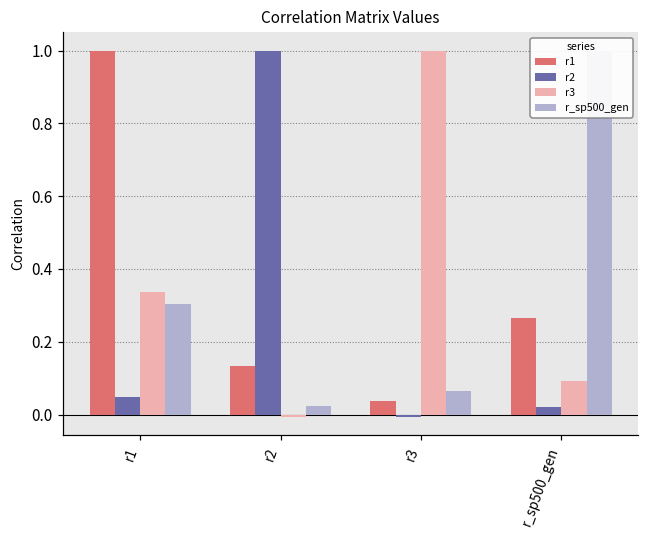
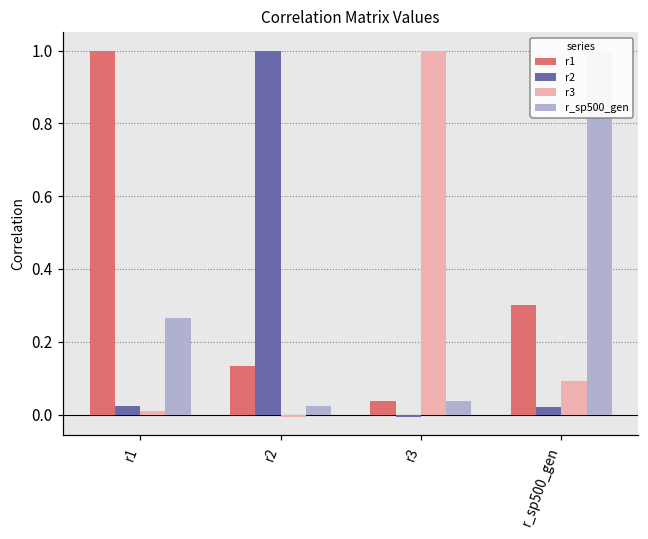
  {
    "r1": {
      "r1": 1.00,
      "r2": 0.13,
      "r3": 0.04,
-     "r_sp500_gen": 0.26
+     "r_sp500_gen": 0.30
    },
    "r2": {
-     "r1": 0.05,
+     "r1": 0.02,
      "r2": 1.00,
      "r_sp500_gen": 0.02
    },
    "r3": {
-     "r1": 0.34,
+     "r1": 0.01,
      "r3": 1.00,
      "r_sp500_gen": 0.09
    },
    "r_sp500_gen": {
-     "r1": 0.30,
+     "r1": 0.26,
      "r2": 0.02,
-     "r3": 0.07
+     "r3": 0.04
    }
  }
